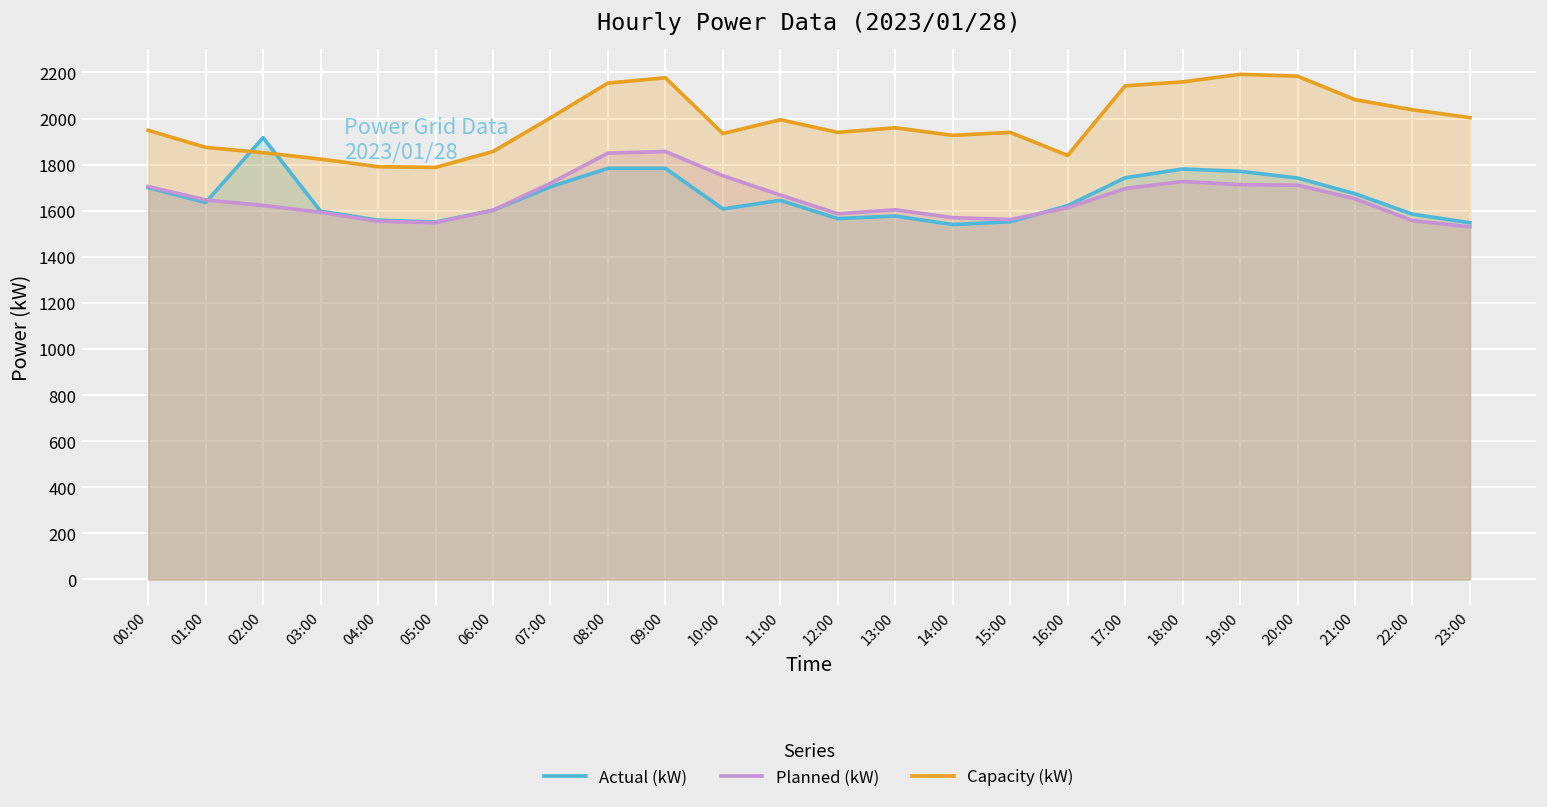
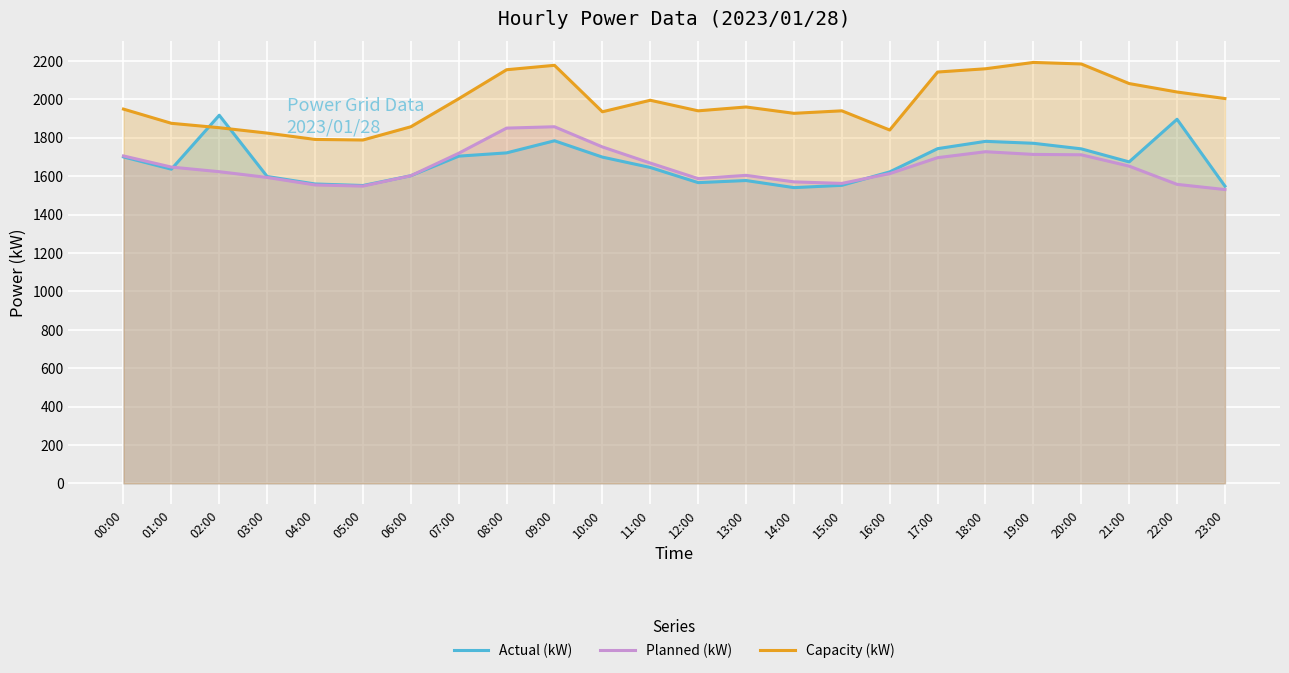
  {
    "Actual (kW)": {
      "02:00": 1920,
      "07:00": 1700,
-     "08:00": 1780,
+     "08:00": 1720,
      "09:00": 1780,
-     "10:00": 1610,
+     "10:00": 1700,
      "11:00": 1650,
      "12:00": 1570,
      "13:00": 1580,
      "14:00": 1540,
      "17:00": 1740,
      "18:00": 1780,
      "19:00": 1770,
      "20:00": 1740,
      "21:00": 1670,
-     "22:00": 1590,
+     "22:00": 1900,
      "23:00": 1550
    },
    "Planned (kW)": {
      "02:00": 1620,
      "07:00": 1720,
      "08:00": 1850,
      "09:00": 1860,
      "10:00": 1750,
      "11:00": 1670,
      "12:00": 1590,
      "13:00": 1600,
      "14:00": 1570,
      "17:00": 1700,
      "18:00": 1730,
      "19:00": 1710,
      "20:00": 1710,
      "21:00": 1650,
      "22:00": 1560,
      "23:00": 1530
    },
    "Capacity (kW)": {
      "00:00": 1950,
      "01:00": 1880,
      "02:00": 1850,
      "03:00": 1820,
      "04:00": 1790,
      "05:00": 1790,
      "07:00": 2000,
      "08:00": 2150,
      "09:00": 2180,
      "10:00": 1940,
      "11:00": 2000,
      "12:00": 1940,
      "13:00": 1960,
      "14:00": 1930,
      "15:00": 1940,
      "16:00": 1840,
      "17:00": 2140,
      "18:00": 2160,
      "19:00": 2190,
      "20:00": 2180,
      "21:00": 2080,
      "22:00": 2040,
      "23:00": 2000
    }
  }
